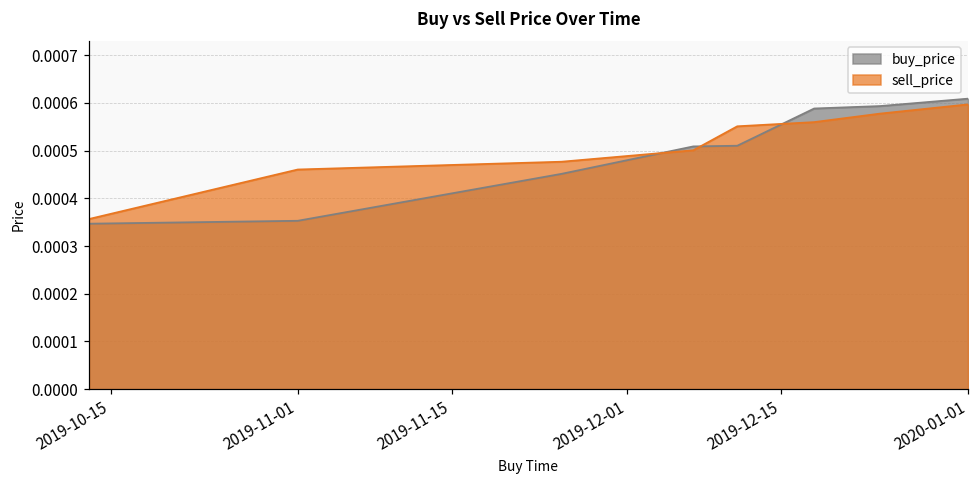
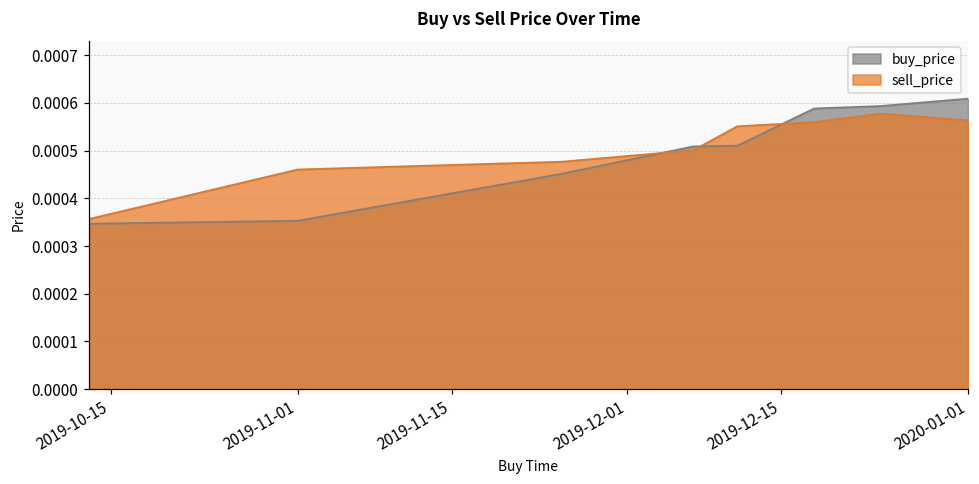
  {
    "buy_price": {
      "2019-11-01": 0.00035,
      "2020-01-01": 0.00061
    },
    "sell_price": {
      "2019-11-01": 0.00046,
-     "2020-01-01": 0.00060
+     "2020-01-01": 0.00056
    }
  }
